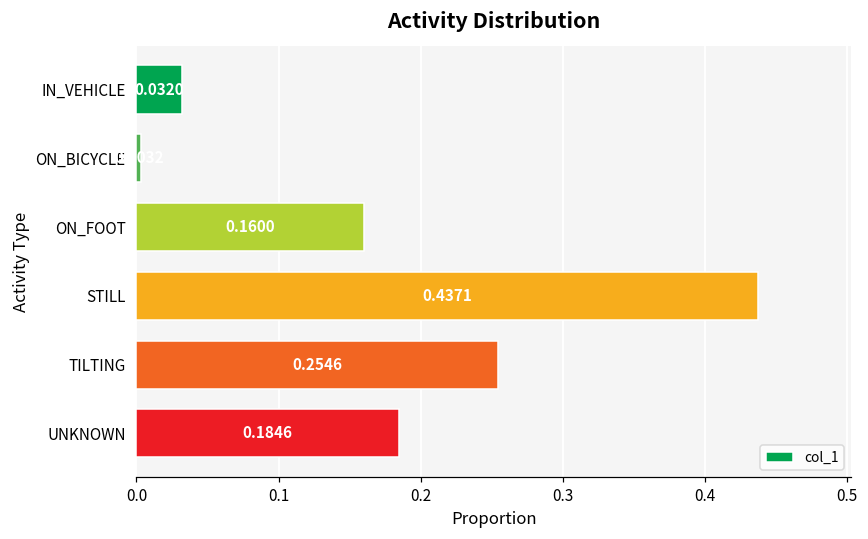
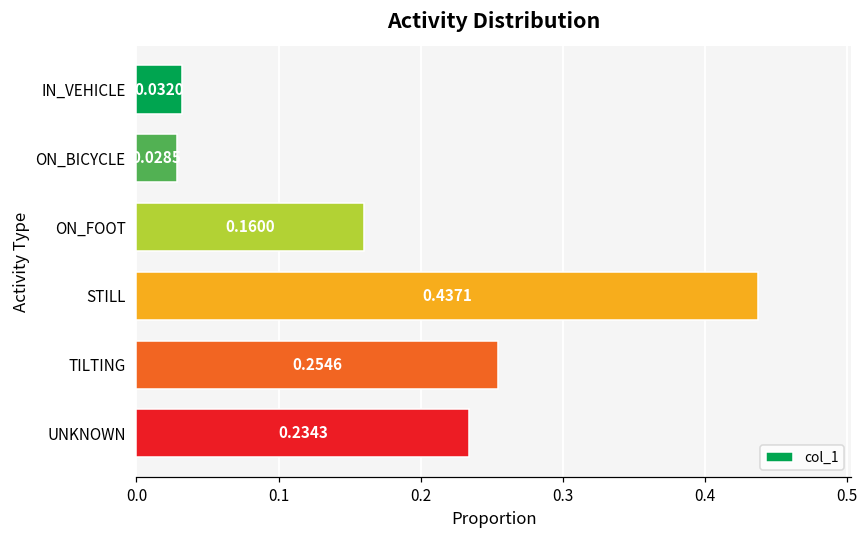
  {
    "IN_VEHICLE": 0.0320,
-   "ON_BICYCLE": 0.003,
+   "ON_BICYCLE": 0.029,
    "ON_FOOT": 0.1600,
    "STILL": 0.4371,
    "TILTING": 0.2546,
-   "UNKNOWN": 0.1846
+   "UNKNOWN": 0.2343
  }
